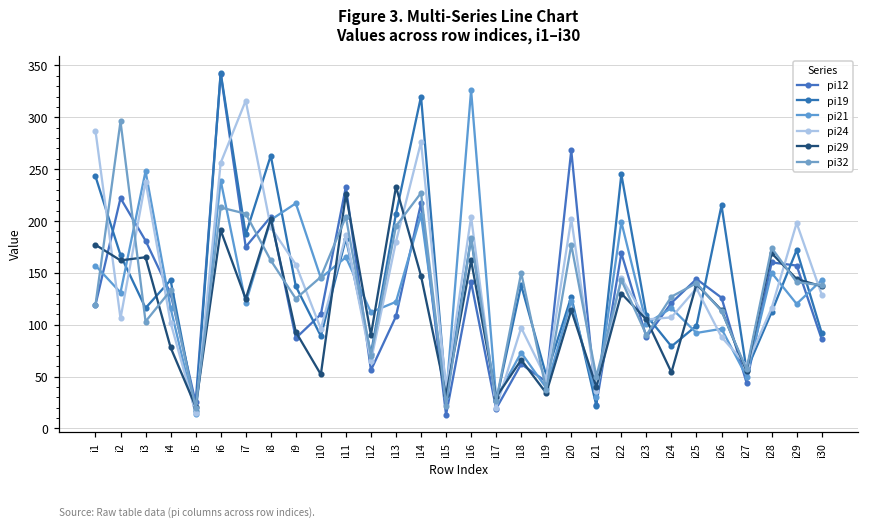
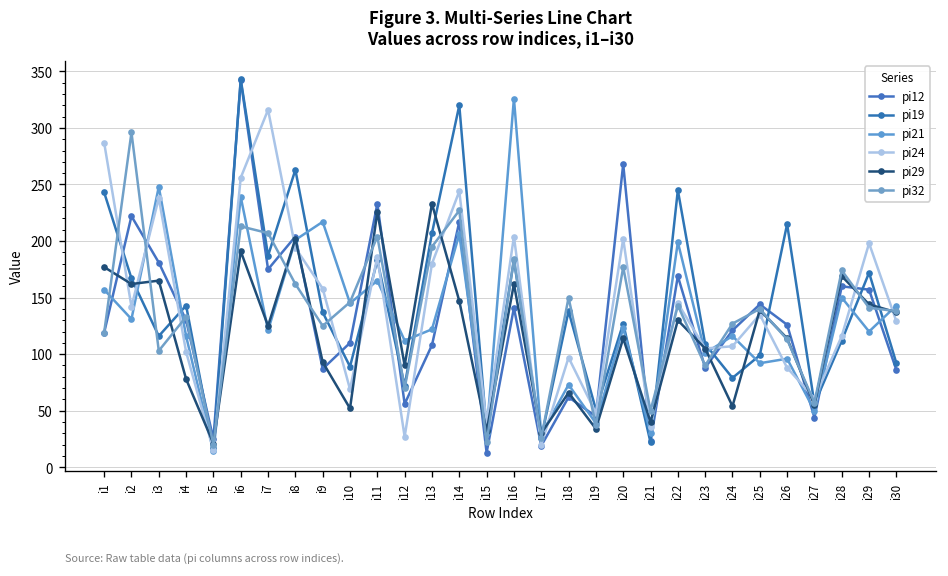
  {
    "pi24": {
      "i1": 290,
-     "i2": 110,
+     "i2": 140,
      "i3": 240,
      "i4": 100,
      "i6": 260,
      "i7": 320,
      "i8": 190,
      "i9": 160,
-     "i10": 100,
+     "i10": 70,
      "i11": 190,
-     "i12": 70,
+     "i12": 30,
      "i13": 180,
-     "i14": 280,
+     "i14": 240,
      "i15": 40,
      "i16": 200,
      "i18": 100,
      "i19": 50,
      "i20": 200,
      "i21": 40,
      "i24": 110,
      "i25": 140,
      "i26": 90,
      "i27": 60,
      "i28": 120,
      "i29": 200,
      "i30": 130
    },
    "pi29": {
      "i1": 180,
      "i2": 160,
      "i3": 170,
      "i4": 80,
      "i6": 190,
      "i7": 130,
      "i9": 90,
      "i10": 50,
      "i11": 230,
      "i12": 90,
      "i13": 230,
      "i14": 150,
      "i16": 160,
      "i18": 70,
      "i19": 30,
      "i20": 110,
      "i21": 40,
      "i22": 130,
      "i24": 50,
      "i28": 170,
      "i29": 140
    }
  }
